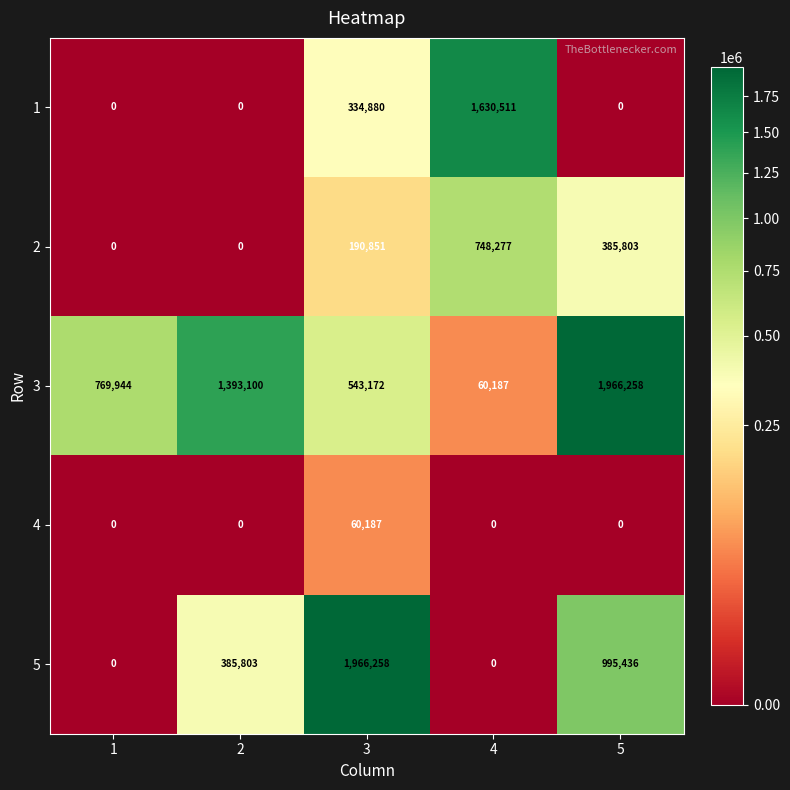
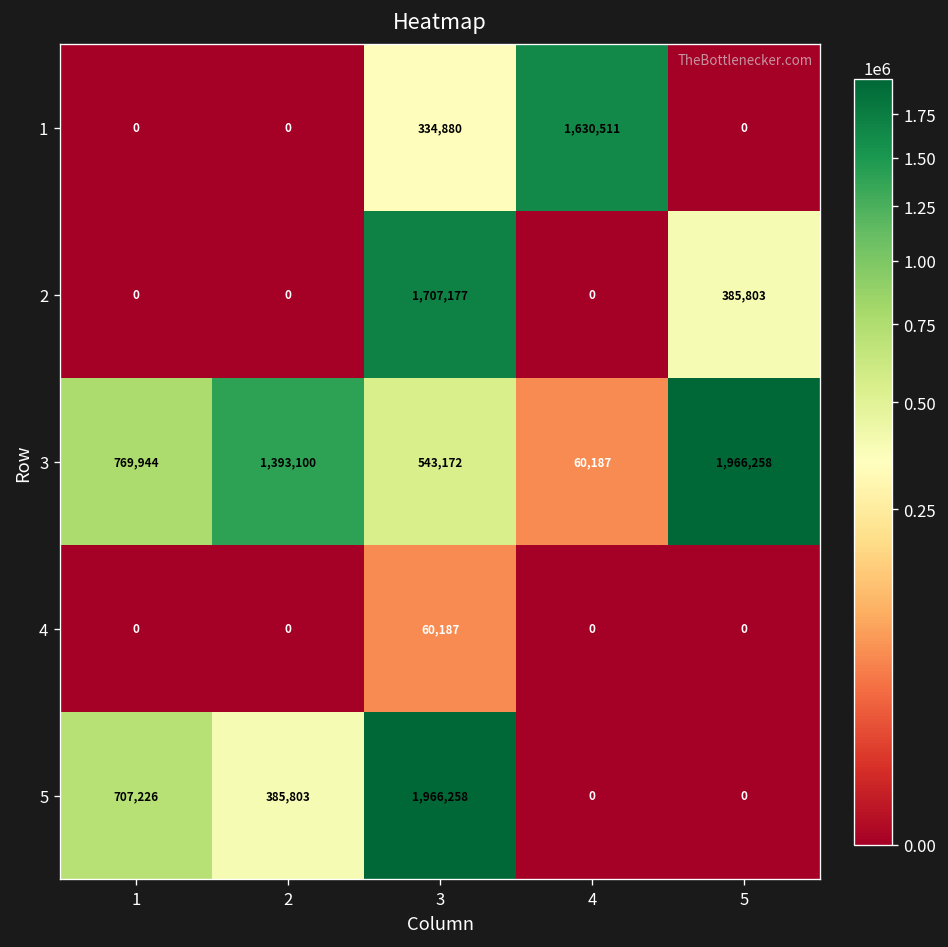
  {
    "1": {
      "1": "0",
      "2": "0",
      "3": "334,880",
      "4": "1,630,511"
    },
    "2": {
      "1": "0",
      "2": "0",
-     "3": "190,851",
-     "4": "748,277",
+     "3": "1,707,177",
+     "4": "0",
      "5": "385,803"
    },
    "3": {
      "1": "769,944",
      "2": "1,393,100",
      "3": "543,172",
      "4": "60,187",
      "5": "1,966,258"
    },
    "4": {
      "1": "0",
      "2": "0",
      "3": "60,187",
      "4": "0",
      "5": "0"
    },
    "5": {
-     "1": "0",
+     "1": "707,226",
      "2": "385,803",
      "3": "1,966,258",
      "4": "0",
-     "5": "995,436"
+     "5": "0"
    }
  }
